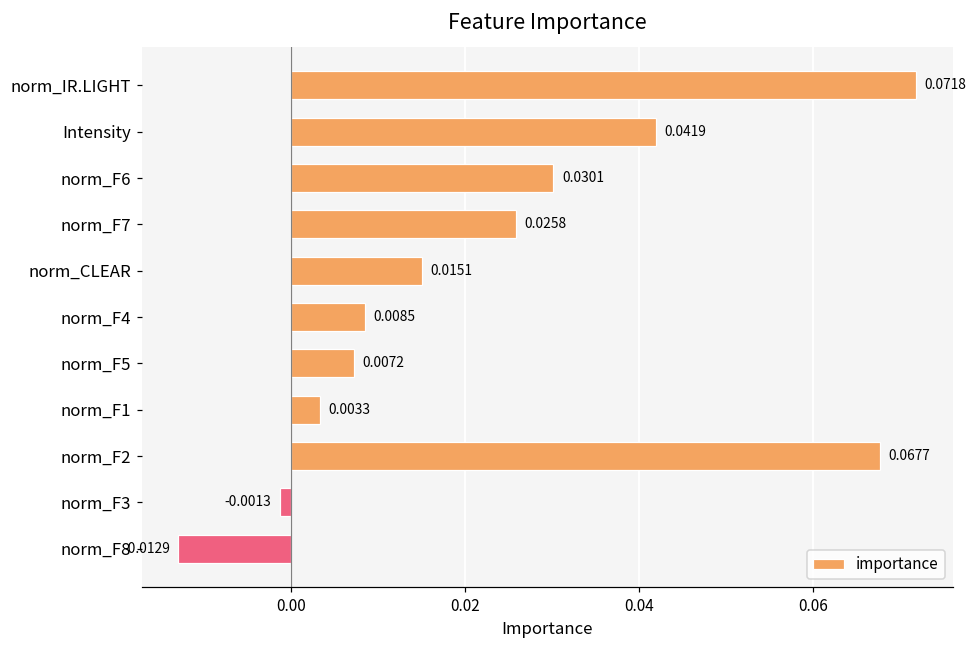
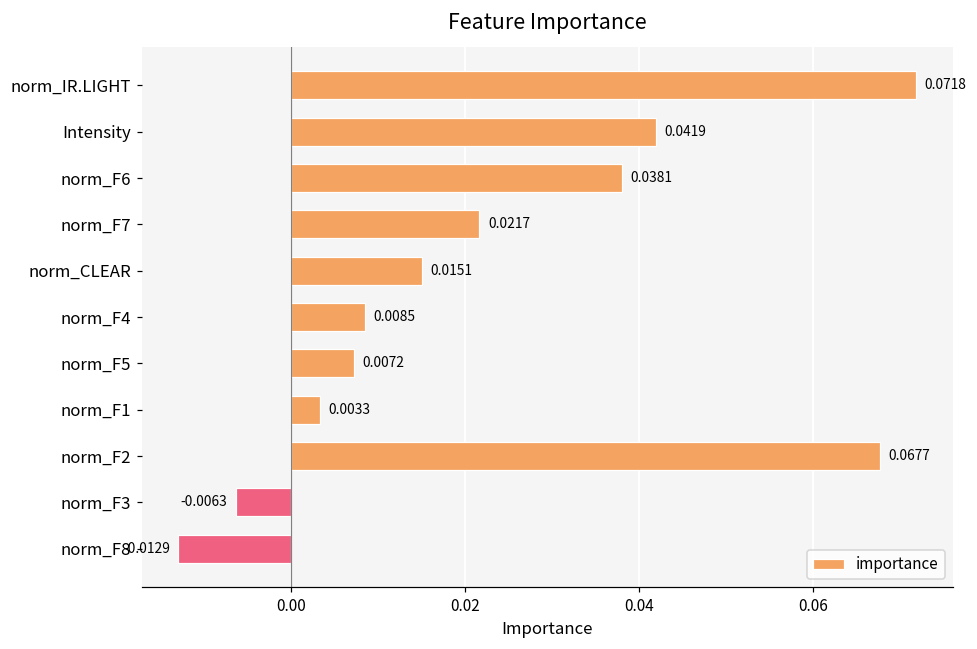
  {
    "norm_IR.LIGHT": 0.0718,
    "Intensity": 0.0419,
-   "norm_F6": 0.0301,
-   "norm_F7": 0.0258,
+   "norm_F6": 0.0381,
+   "norm_F7": 0.0217,
    "norm_CLEAR": 0.0151,
    "norm_F4": 0.0085,
    "norm_F5": 0.0072,
    "norm_F1": 0.0033,
    "norm_F2": 0.0677,
-   "norm_F3": -0.0013,
+   "norm_F3": -0.0063,
    "norm_F8": -0.0129
  }
